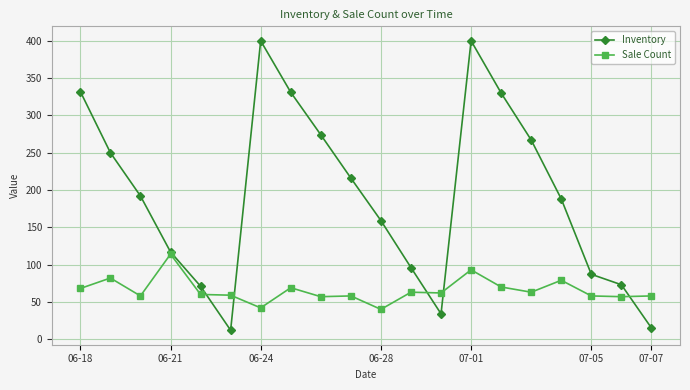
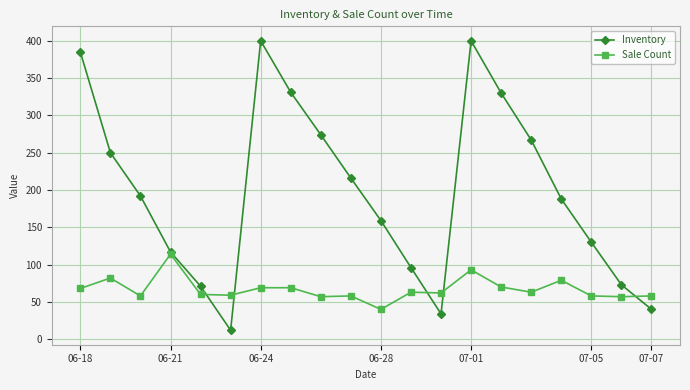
  {
    "Inventory": {
-     "06-18": 330,
+     "06-18": 390,
      "06-24": 400,
      "06-28": 160,
      "07-01": 400,
-     "07-05": 90,
-     "07-07": 20
+     "07-05": 130,
+     "07-07": 40
    },
    "Sale Count": {
      "06-18": 70,
-     "06-24": 40,
+     "06-24": 70,
      "06-28": 40,
      "07-01": 90,
      "07-05": 60,
      "07-07": 60
    }
  }
